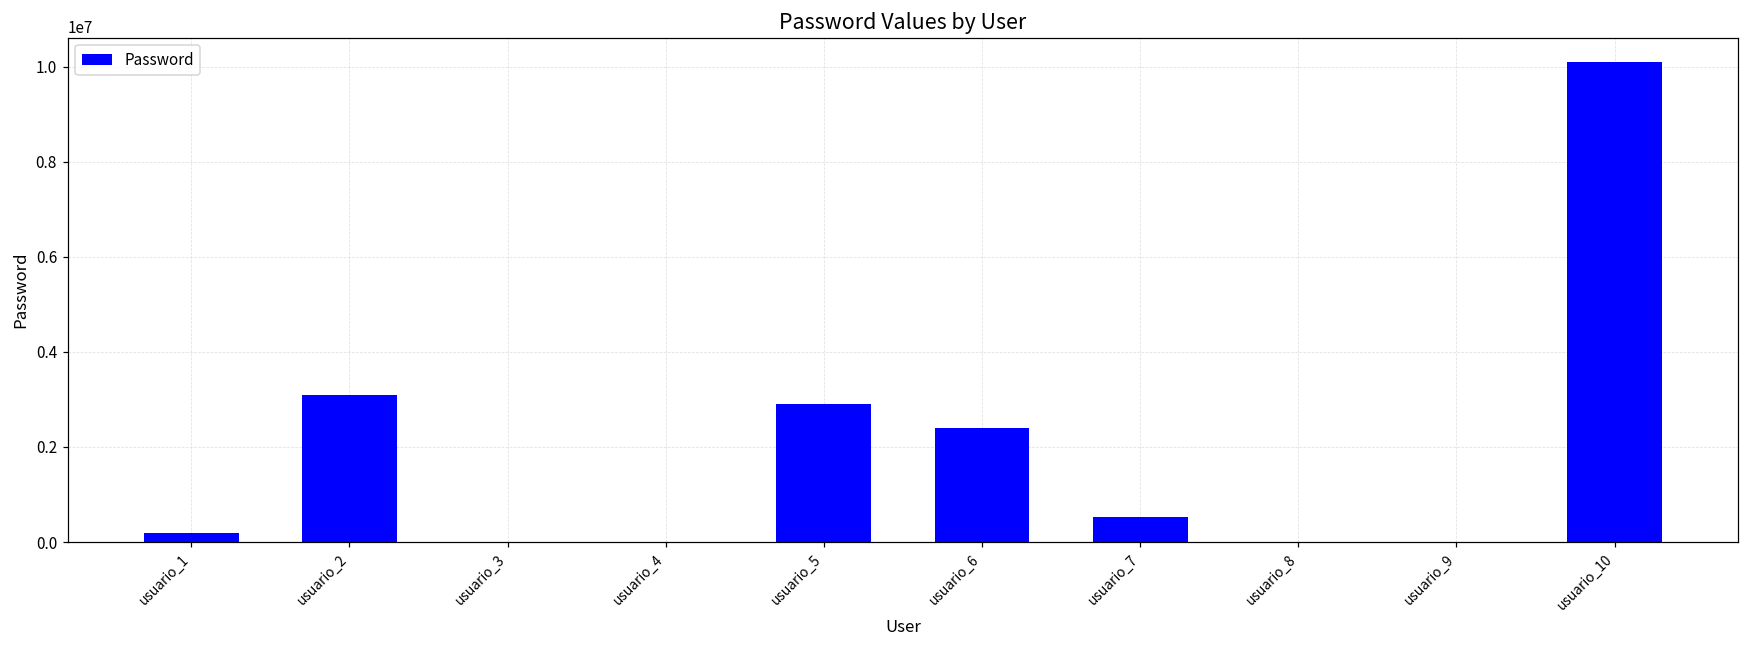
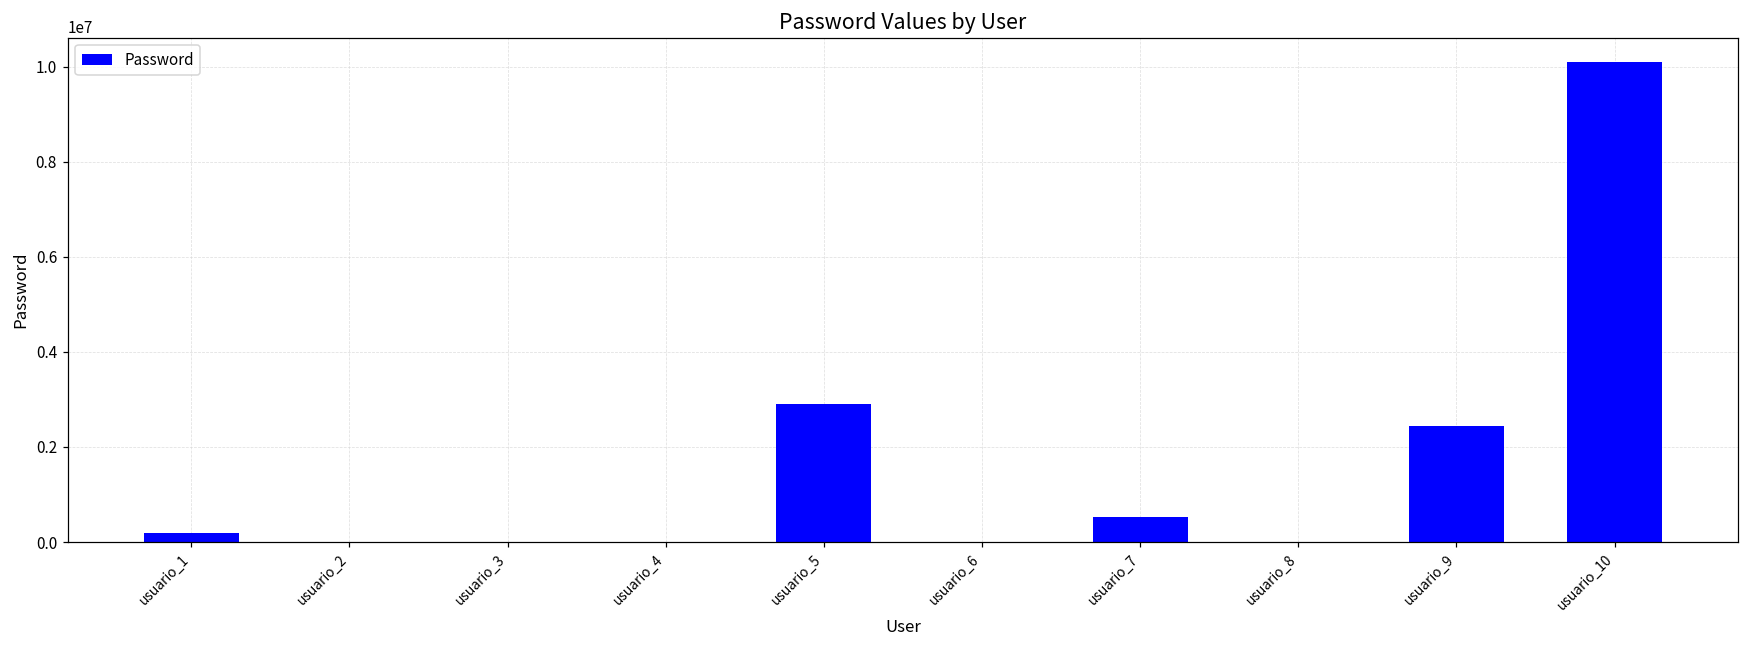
  {
    "usuario_1": 200000,
-   "usuario_2": 3100000,
+   "usuario_2": 0,
    "usuario_5": 2900000,
-   "usuario_6": 2400000,
+   "usuario_6": 0,
    "usuario_7": 500000,
-   "usuario_9": 0,
+   "usuario_9": 2400000,
    "usuario_10": 10100000
  }
